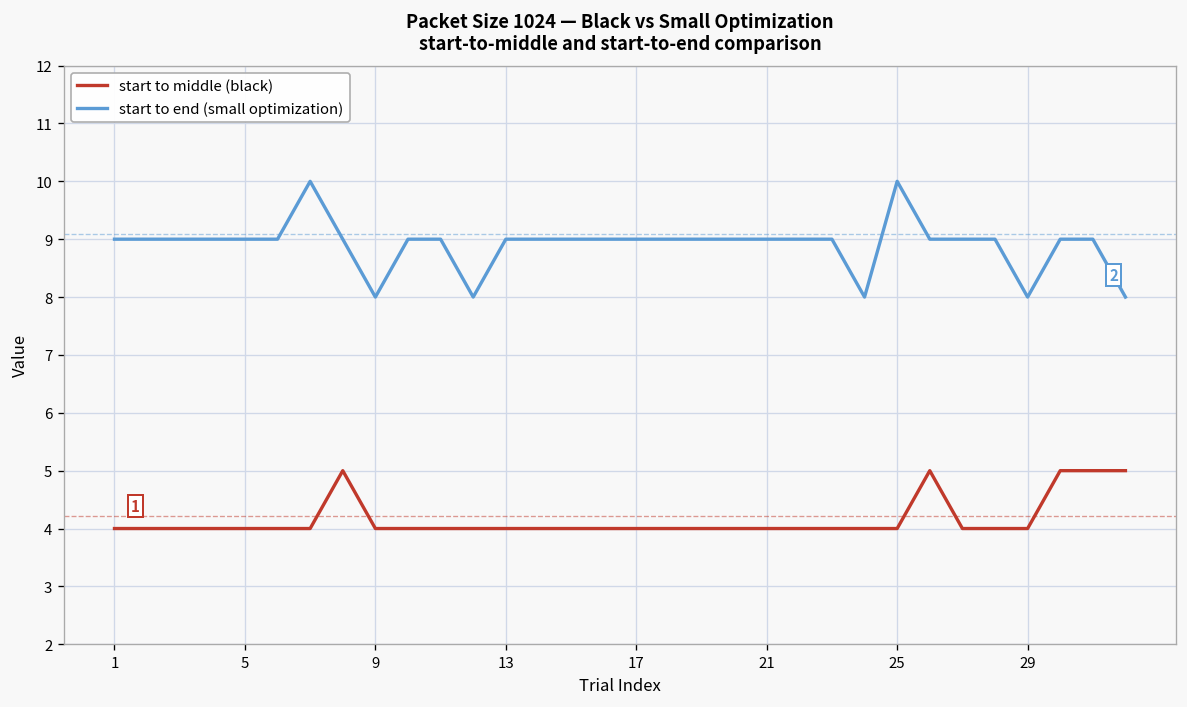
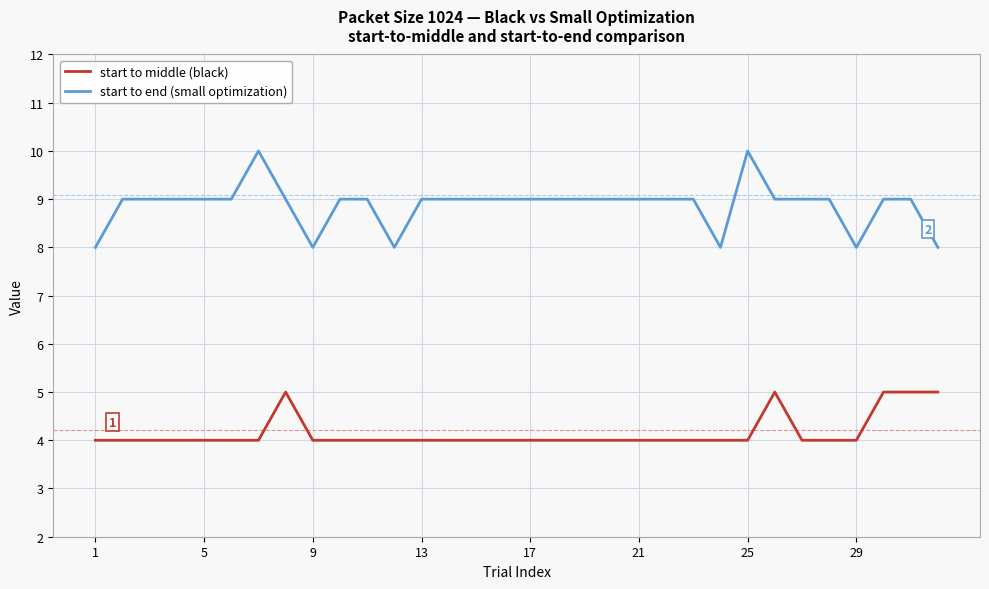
  {
    "start to middle (black)": {
      "1": 4,
      "5": 4,
      "9": 4,
      "13": 4,
      "17": 4,
      "21": 4,
      "25": 4,
      "29": 4
    },
    "start to end (small optimization)": {
-     "1": 9,
+     "1": 8,
      "5": 9,
      "9": 8,
      "13": 9,
      "17": 9,
      "21": 9,
      "25": 10,
      "29": 8
    }
  }
